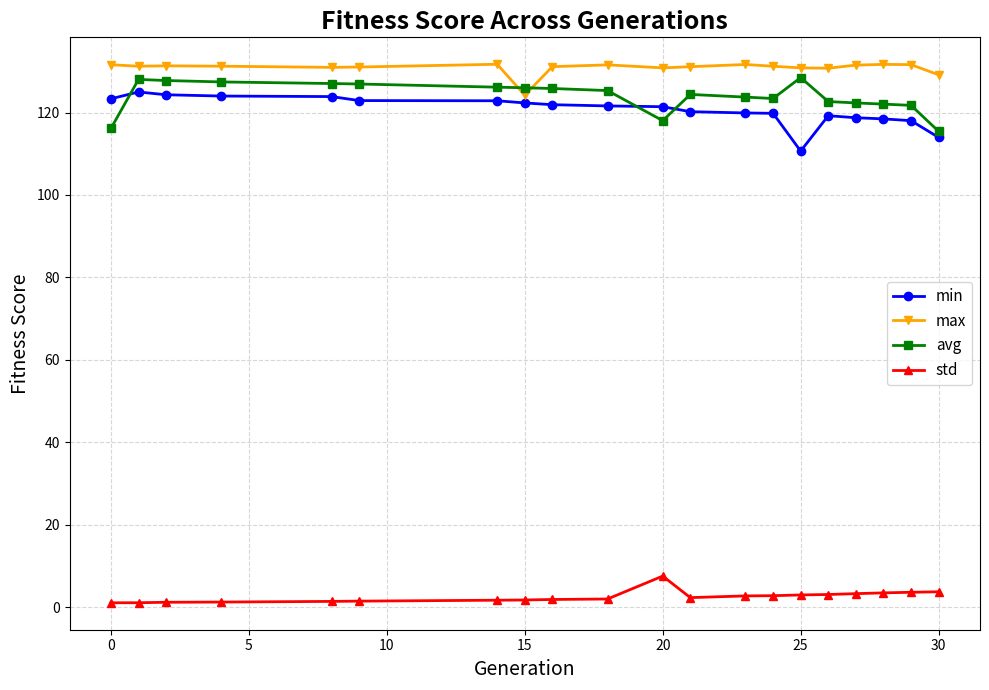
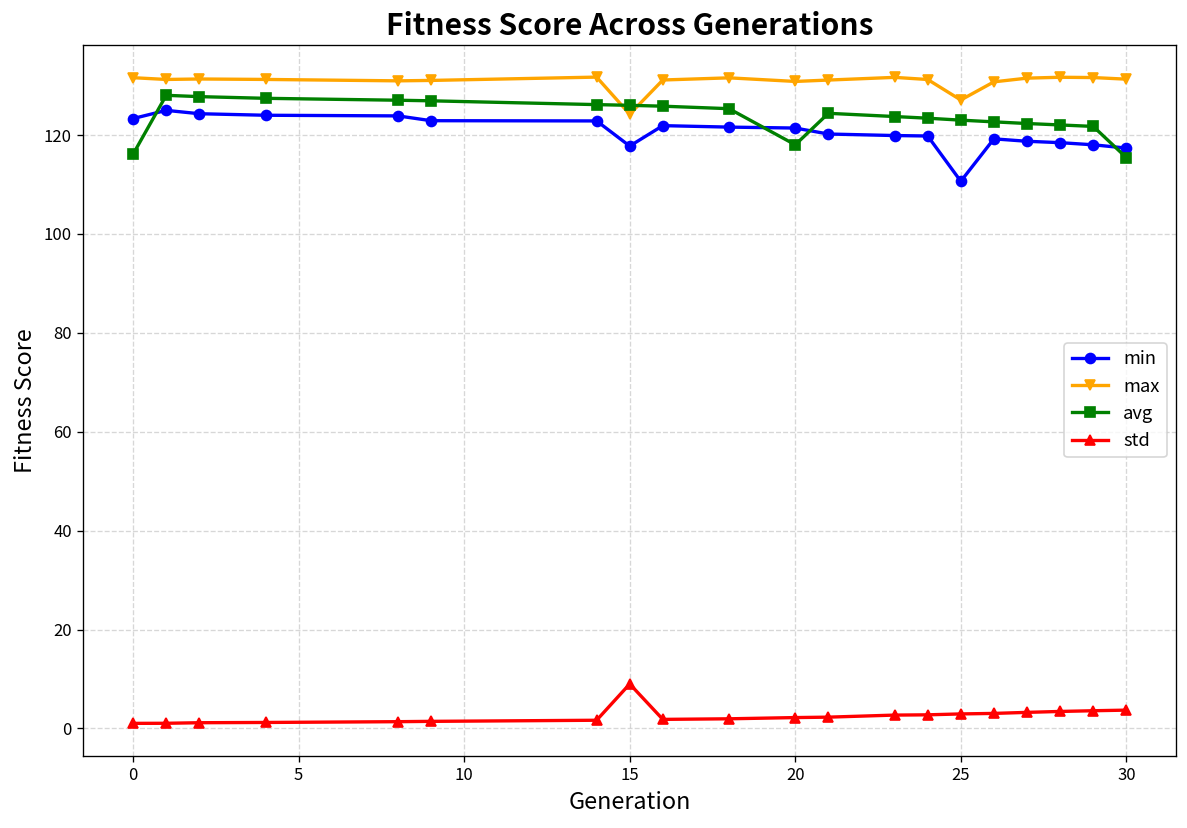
  {
    "min": {
      "0": 123,
-     "15": 122,
+     "15": 118,
      "20": 121,
      "25": 111,
-     "30": 114
+     "30": 117
    },
    "max": {
      "0": 132,
      "15": 124,
      "20": 131,
-     "25": 131,
-     "30": 129
+     "25": 127,
+     "30": 131
    },
    "avg": {
      "0": 116,
      "15": 126,
      "20": 118,
-     "25": 128,
+     "25": 123,
      "30": 115
    },
    "std": {
      "0": 1,
-     "15": 2,
-     "20": 8,
+     "15": 9,
+     "20": 2,
      "25": 3,
      "30": 4
    }
  }
